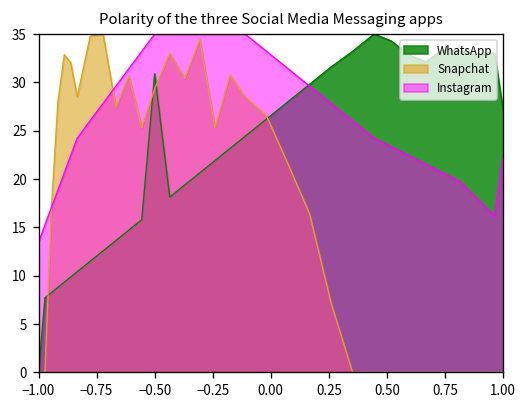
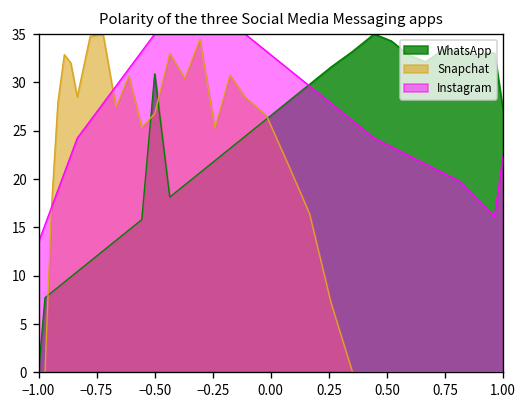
  {
    "WhatsApp": {
      "−0.50": 31,
      "1.00": 27
    },
    "Snapchat": {
-     "−0.50": 29,
+     "−0.50": 27,
      "1.00": 0
    },
    "Instagram": {
      "−1.00": 13,
      "−0.50": 35,
      "1.00": 22
    }
  }
